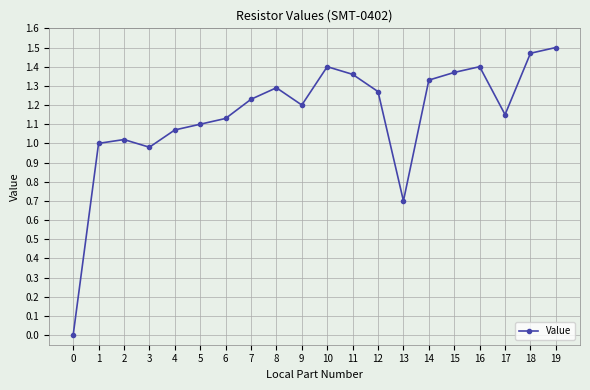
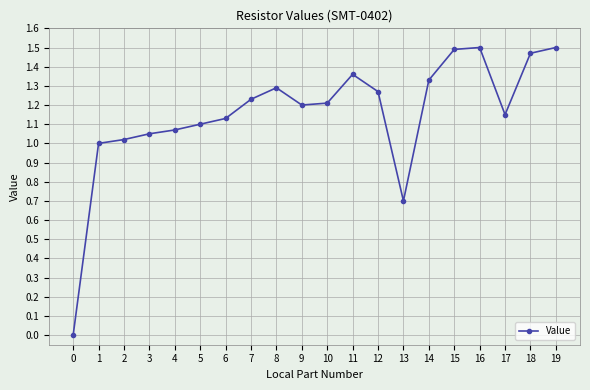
  {
    "0": 0.00,
    "1": 1.00,
    "2": 1.02,
-   "3": 0.98,
+   "3": 1.05,
    "4": 1.07,
    "5": 1.10,
    "6": 1.13,
    "7": 1.23,
    "8": 1.29,
    "9": 1.20,
-   "10": 1.40,
+   "10": 1.21,
    "11": 1.36,
    "12": 1.27,
    "13": 0.70,
    "14": 1.33,
-   "15": 1.37,
-   "16": 1.4,
+   "15": 1.49,
+   "16": 1.5,
    "17": 1.15,
    "18": 1.47,
    "19": 1.50
  }
